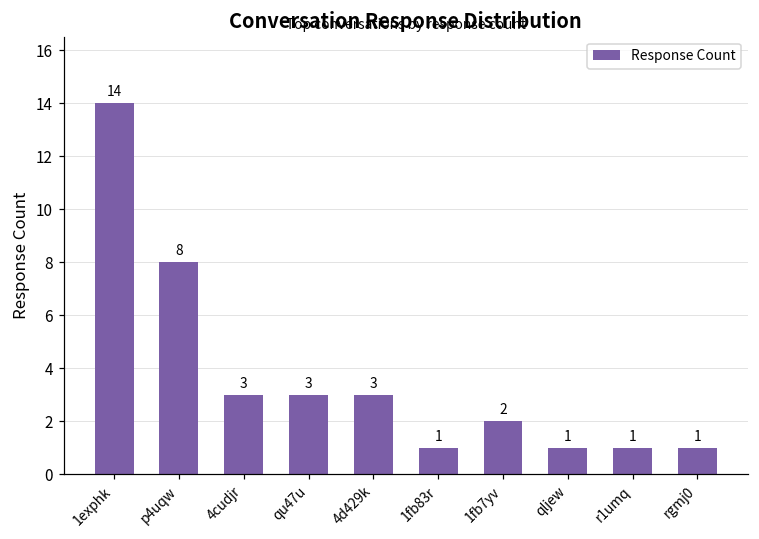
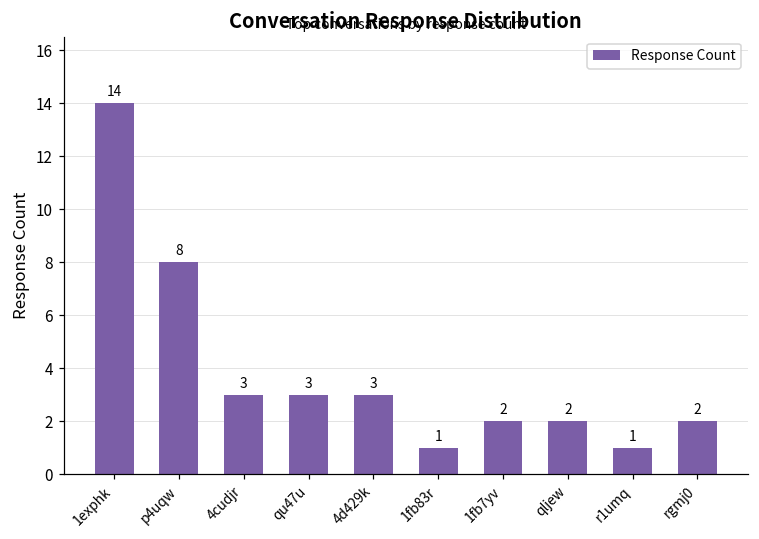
  {
    "1exphk": 14,
    "p4uqw": 8,
    "4cudjr": 3,
    "qu47u": 3,
    "4d429k": 3,
    "1fb83r": 1,
    "1fb7yv": 2,
-   "qljew": 1,
+   "qljew": 2,
    "r1umq": 1,
-   "rgmj0": 1
+   "rgmj0": 2
  }
